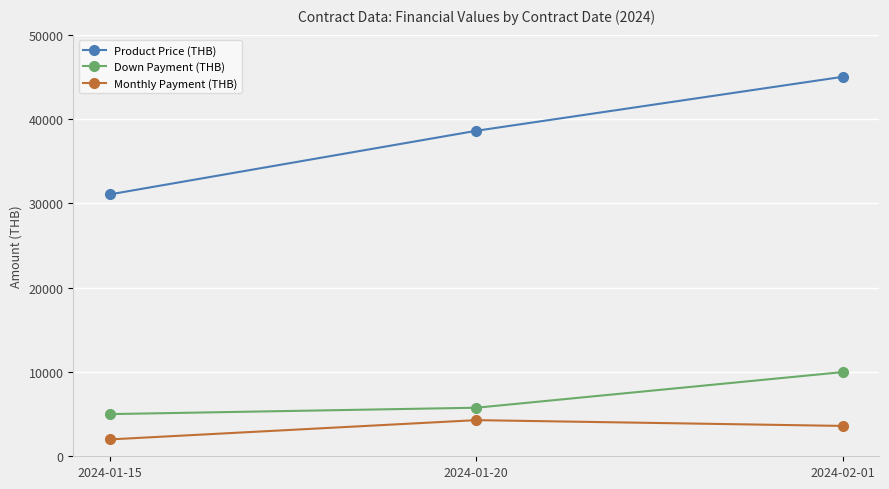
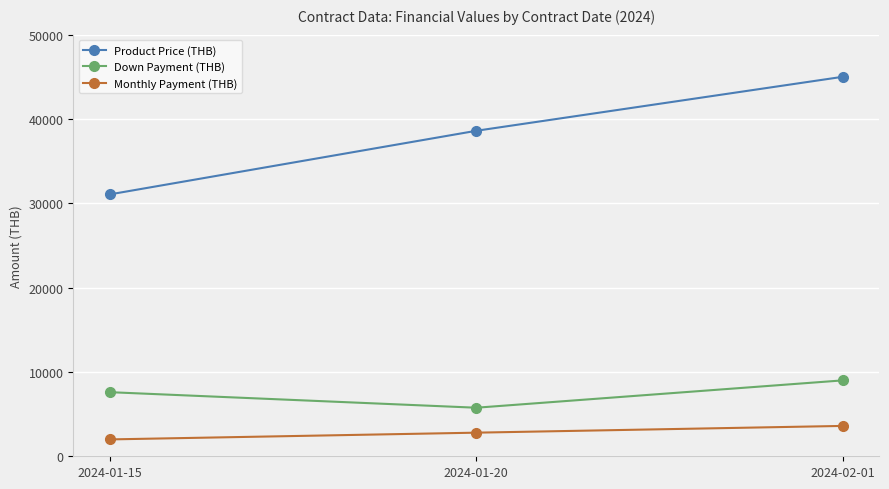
  {
    "Product Price (THB)": {
      "2024-01-15": 31000,
      "2024-01-20": 39000,
      "2024-02-01": 45000
    },
    "Down Payment (THB)": {
-     "2024-01-15": 5000,
+     "2024-01-15": 8000,
      "2024-01-20": 6000,
-     "2024-02-01": 10000
+     "2024-02-01": 9000
    },
    "Monthly Payment (THB)": {
      "2024-01-15": 2000,
-     "2024-01-20": 4000,
+     "2024-01-20": 3000,
      "2024-02-01": 4000
    }
  }
